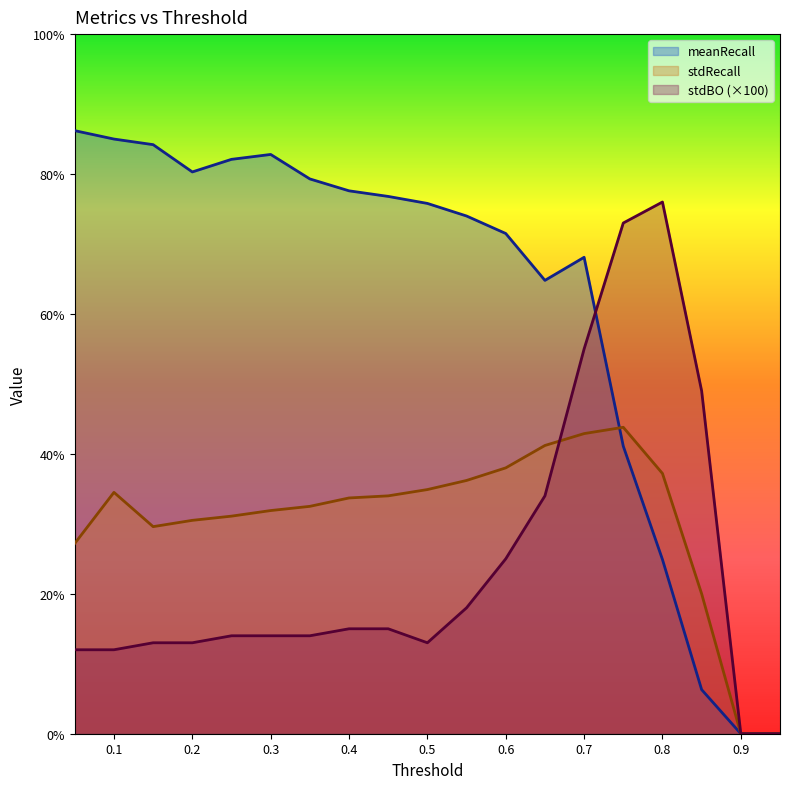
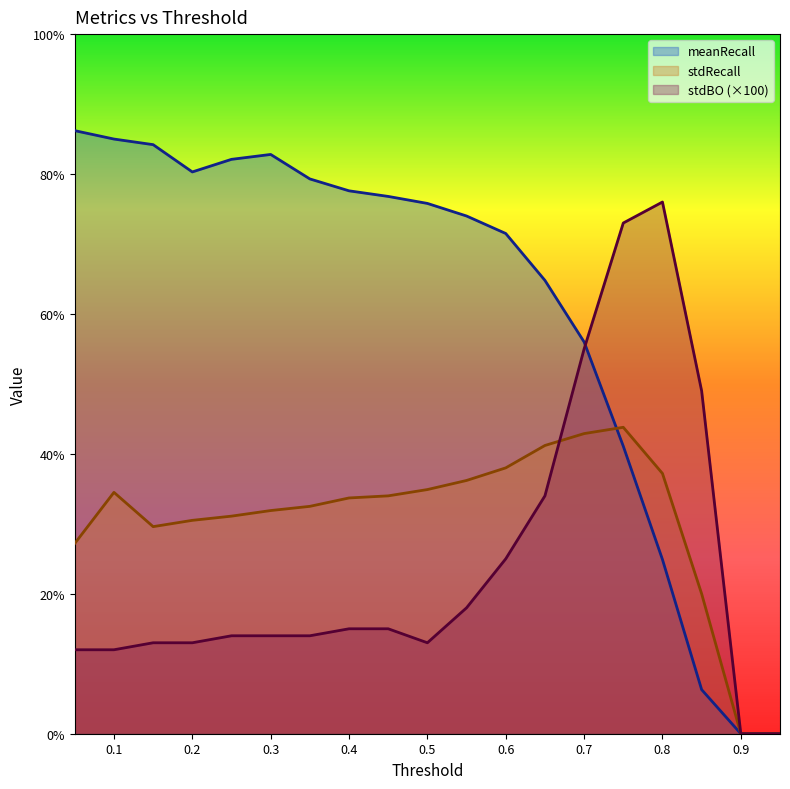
  {
    "meanRecall": {
      "0.1": "85%",
      "0.2": "80%",
      "0.3": "83%",
      "0.4": "78%",
      "0.5": "76%",
      "0.6": "72%",
-     "0.7": "68%",
+     "0.7": "56%",
      "0.8": "25%"
    },
    "stdRecall": {
      "0.1": "35%",
      "0.2": "31%",
      "0.3": "32%",
      "0.4": "34%",
      "0.5": "35%",
      "0.6": "38%",
      "0.7": "43%",
      "0.8": "37%"
    },
    "stdBO (×100)": {
      "0.1": "12%",
      "0.2": "13%",
      "0.3": "14%",
      "0.4": "15%",
      "0.5": "13%",
      "0.6": "25%",
      "0.7": "55%",
      "0.8": "76%"
    }
  }
